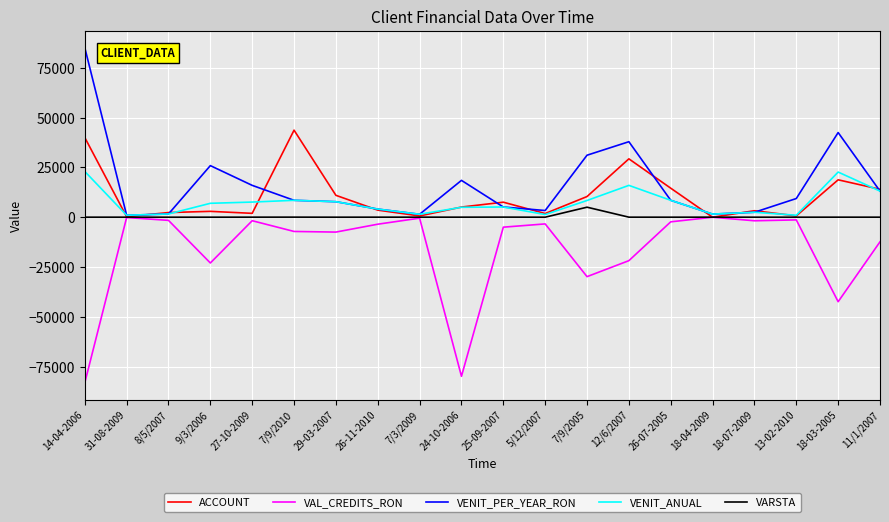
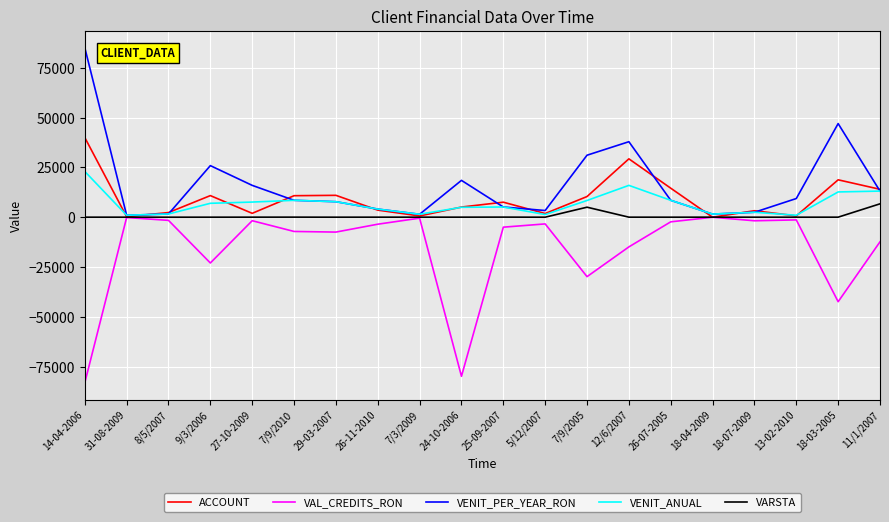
  {
    "ACCOUNT": {
      "14-04-2006": 40000,
-     "9/3/2006": 3000,
+     "9/3/2006": 11000,
      "27-10-2009": 2000,
-     "7/9/2010": 44000,
+     "7/9/2010": 11000,
      "29-03-2007": 11000,
      "25-09-2007": 8000,
      "7/9/2005": 10000,
      "12/6/2007": 29000,
      "26-07-2005": 15000,
      "18-03-2005": 19000
    },
    "VAL_CREDITS_RON": {
      "14-04-2006": -83000,
      "8/5/2007": -2000,
      "9/3/2006": -23000,
      "27-10-2009": -2000,
      "7/9/2010": -7000,
      "29-03-2007": -7000,
      "26-11-2010": -3000,
      "24-10-2006": -80000,
      "25-09-2007": -5000,
      "5/12/2007": -3000,
      "7/9/2005": -30000,
-     "12/6/2007": -22000,
+     "12/6/2007": -15000,
      "26-07-2005": -2000,
      "18-07-2009": -2000,
      "13-02-2010": -1000,
      "18-03-2005": -42000,
      "11/1/2007": -12000
    },
    "VENIT_PER_YEAR_RON": {
      "14-04-2006": 85000,
      "9/3/2006": 26000,
      "27-10-2009": 16000,
      "24-10-2006": 19000,
      "5/12/2007": 3000,
      "7/9/2005": 31000,
      "12/6/2007": 38000,
      "13-02-2010": 9000,
-     "18-03-2005": 43000
+     "18-03-2005": 47000
    },
    "VENIT_ANUAL": {
      "14-04-2006": 23000,
      "9/3/2006": 7000,
      "27-10-2009": 8000,
      "7/9/2005": 8000,
      "12/6/2007": 16000,
-     "18-03-2005": 23000
+     "18-03-2005": 13000
    },
    "VARSTA": {
      "14-04-2006": 0,
      "8/5/2007": 0,
      "9/3/2006": 0,
      "27-10-2009": 0,
      "7/9/2010": 0,
      "29-03-2007": 0,
      "26-11-2010": 0,
      "24-10-2006": 0,
      "25-09-2007": 0,
      "5/12/2007": 0,
      "7/9/2005": 5000,
      "12/6/2007": 0,
      "26-07-2005": 0,
      "18-07-2009": 0,
      "18-03-2005": 0,
-     "11/1/2007": 0
+     "11/1/2007": 7000
    }
  }
